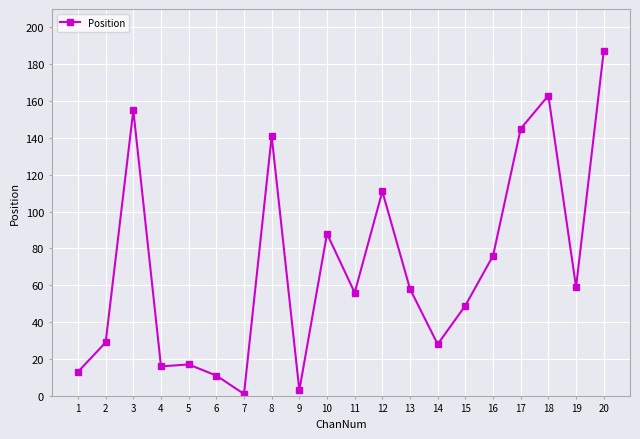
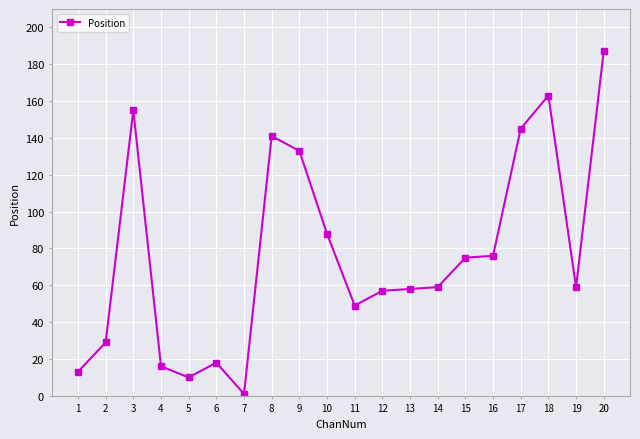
  {
    "1": 13,
    "2": 29,
    "3": 155,
    "4": 16,
-   "5": 17,
-   "6": 11,
+   "5": 10,
+   "6": 18,
    "7": 1,
    "8": 141,
-   "9": 3,
+   "9": 133,
    "10": 88,
-   "11": 56,
-   "12": 111,
+   "11": 49,
+   "12": 57,
    "13": 58,
-   "14": 28,
-   "15": 49,
+   "14": 59,
+   "15": 75,
    "16": 76,
    "17": 145,
    "18": 163,
    "19": 59,
    "20": 187
  }
